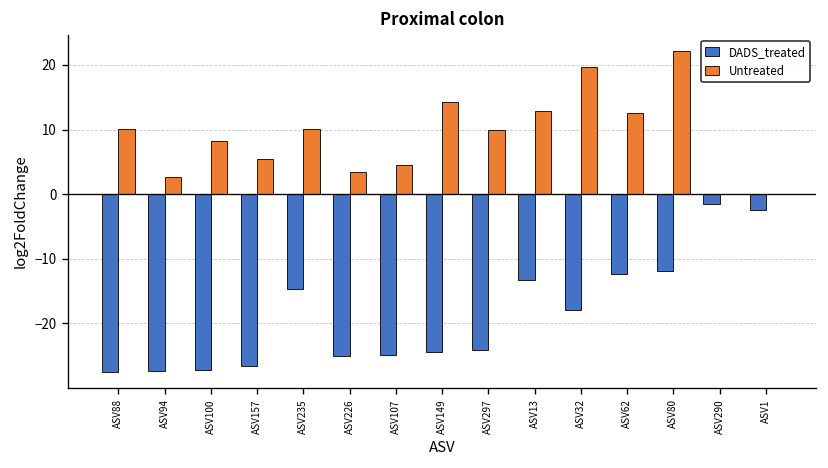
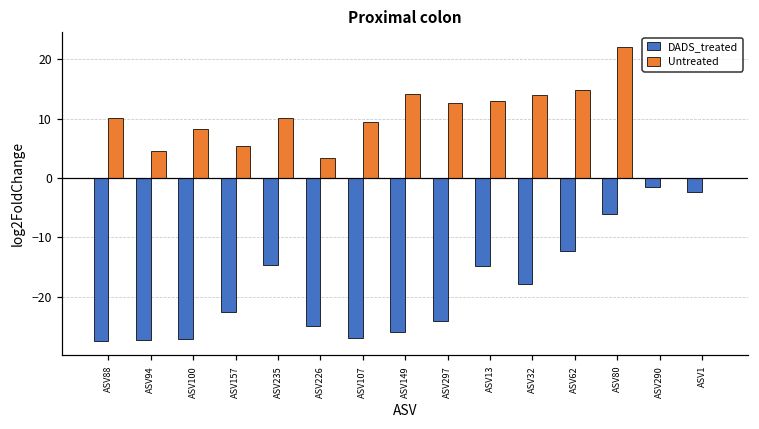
  {
    "DADS_treated": {
      "ASV88": -27,
      "ASV94": -27,
      "ASV100": -27,
-     "ASV157": -27,
+     "ASV157": -23,
      "ASV235": -15,
      "ASV226": -25,
-     "ASV107": -25,
-     "ASV149": -24,
+     "ASV107": -27,
+     "ASV149": -26,
      "ASV297": -24,
-     "ASV13": -13,
+     "ASV13": -15,
      "ASV32": -18,
      "ASV62": -12,
-     "ASV80": -12,
+     "ASV80": -6,
      "ASV290": -2,
      "ASV1": -2
    },
    "Untreated": {
      "ASV88": 10,
-     "ASV94": 3,
+     "ASV94": 5,
      "ASV100": 8,
      "ASV157": 5,
      "ASV235": 10,
      "ASV226": 3,
-     "ASV107": 4,
+     "ASV107": 9,
      "ASV149": 14,
-     "ASV297": 10,
+     "ASV297": 13,
      "ASV13": 13,
-     "ASV32": 20,
-     "ASV62": 13,
+     "ASV32": 14,
+     "ASV62": 15,
      "ASV80": 22,
      "ASV290": 0,
      "ASV1": 0
    }
  }
